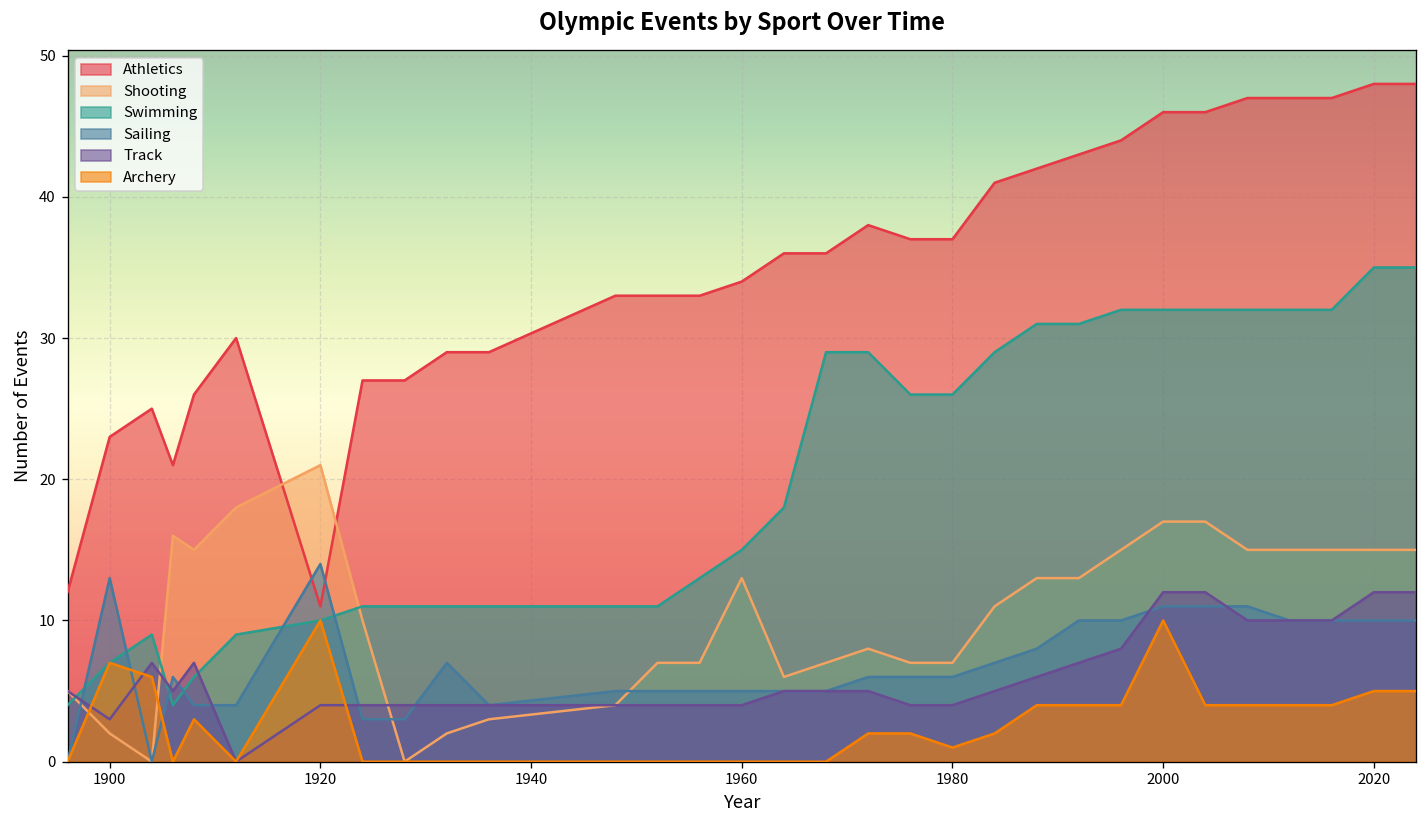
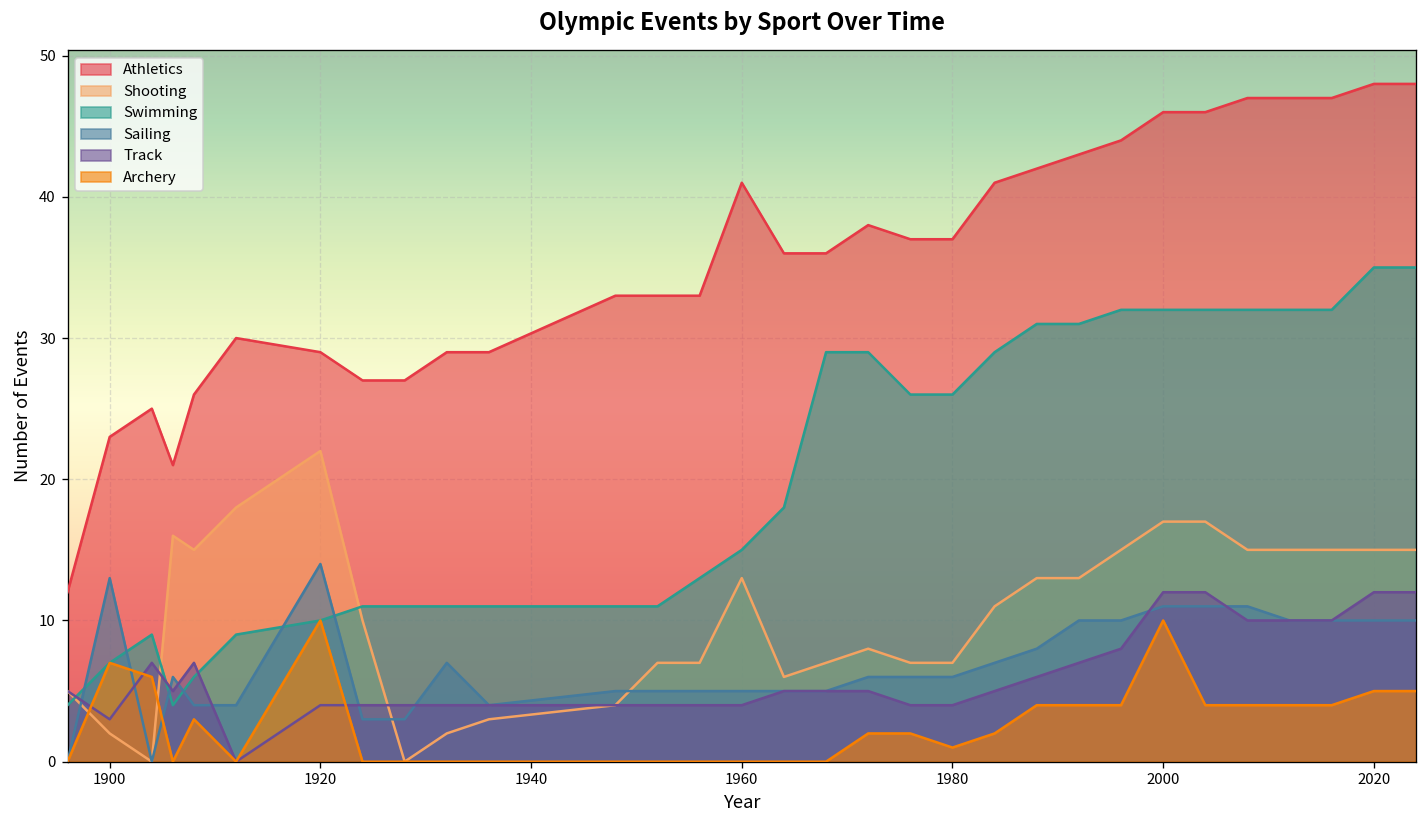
  {
    "Athletics": {
      "1900": 23,
-     "1920": 11,
-     "1960": 34,
+     "1920": 29,
+     "1960": 41,
      "1980": 37,
      "2000": 46,
      "2020": 48
    },
    "Shooting": {
      "1900": 2,
-     "1920": 21,
+     "1920": 22,
      "1960": 13,
      "1980": 7,
      "2000": 17,
      "2020": 15
    },
    "Archery": {
      "1960": 0,
      "1980": 1,
      "2000": 10,
      "2020": 5
    }
  }
